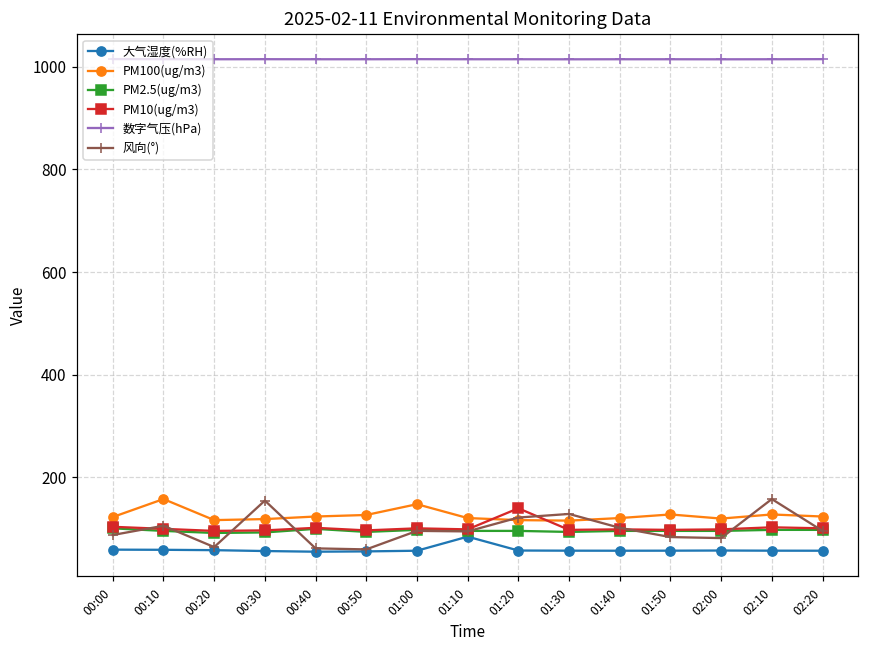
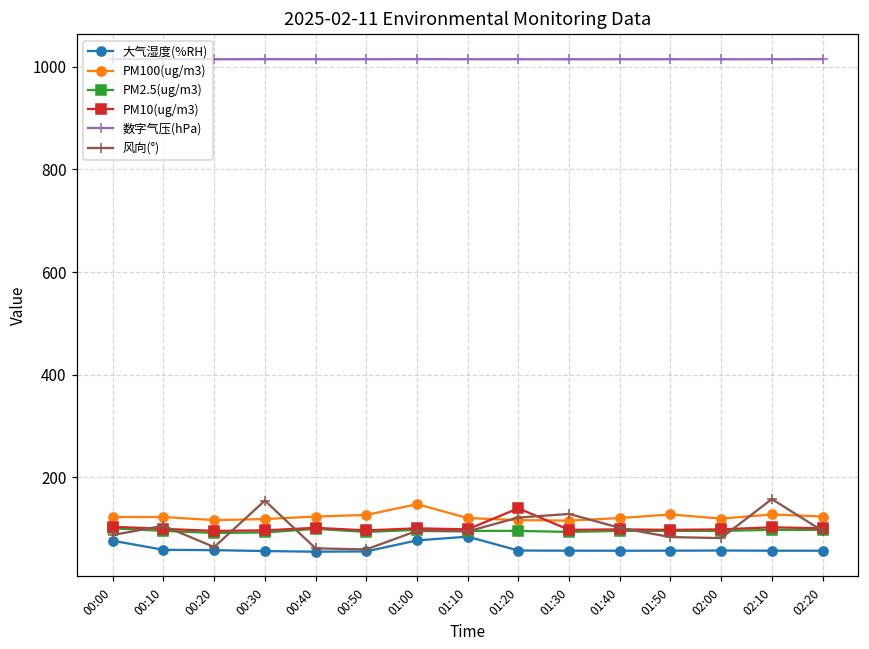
  {
    "大气湿度(%RH)": {
-     "00:00": 60,
+     "00:00": 80,
      "00:10": 60,
      "00:20": 60,
      "00:30": 60,
      "00:40": 60,
-     "01:00": 60,
+     "01:00": 80,
      "01:10": 80,
      "01:20": 60,
      "01:30": 60,
      "01:40": 60,
      "01:50": 60,
      "02:00": 60,
      "02:10": 60,
      "02:20": 60
    },
    "PM100(ug/m3)": {
      "00:00": 120,
-     "00:10": 160,
+     "00:10": 120,
      "00:20": 120,
      "00:30": 120,
      "00:40": 120,
      "00:50": 130,
      "01:00": 150,
      "01:10": 120,
      "01:30": 120,
      "01:40": 120,
      "01:50": 130,
      "02:00": 120,
      "02:10": 130,
      "02:20": 120
    },
    "PM2.5(ug/m3)": {
      "01:20": 100
    },
    "PM10(ug/m3)": {
      "01:20": 140
    },
    "数字气压(hPa)": {
      "00:20": 1010,
      "00:30": 1010,
      "00:40": 1010,
      "00:50": 1010,
      "01:00": 1010,
      "01:10": 1010,
      "01:20": 1010,
      "01:30": 1010,
      "01:40": 1010,
      "01:50": 1010,
      "02:00": 1010,
      "02:10": 1010,
      "02:20": 1010
    },
    "风向(°)": {
      "00:00": 90,
      "00:10": 110,
      "00:20": 60,
      "00:30": 160,
      "00:40": 60,
      "01:30": 130,
      "01:50": 80,
      "02:00": 80,
      "02:10": 160
    }
  }
